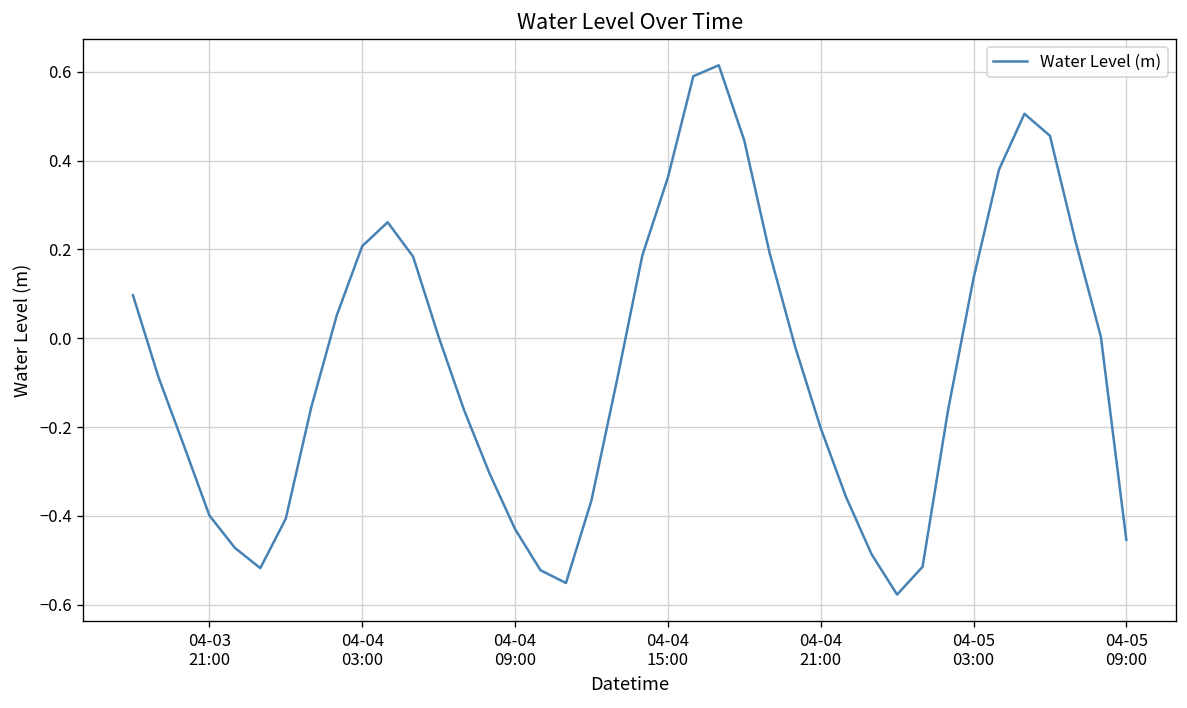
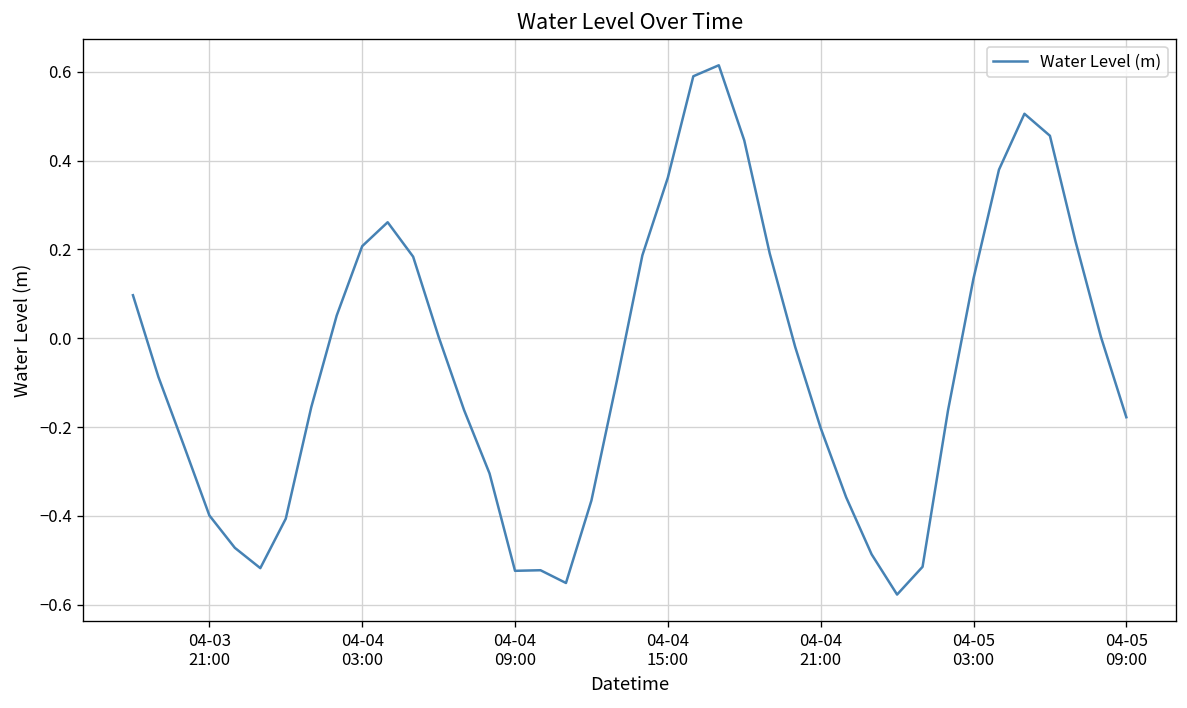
  {
    "04-03 21:00": -0.40,
    "04-04 03:00": 0.21,
-   "04-04 09:00": -0.43,
+   "04-04 09:00": -0.52,
    "04-04 15:00": 0.36,
    "04-04 21:00": -0.20,
    "04-05 03:00": 0.13,
-   "04-05 09:00": -0.45
+   "04-05 09:00": -0.18
  }
